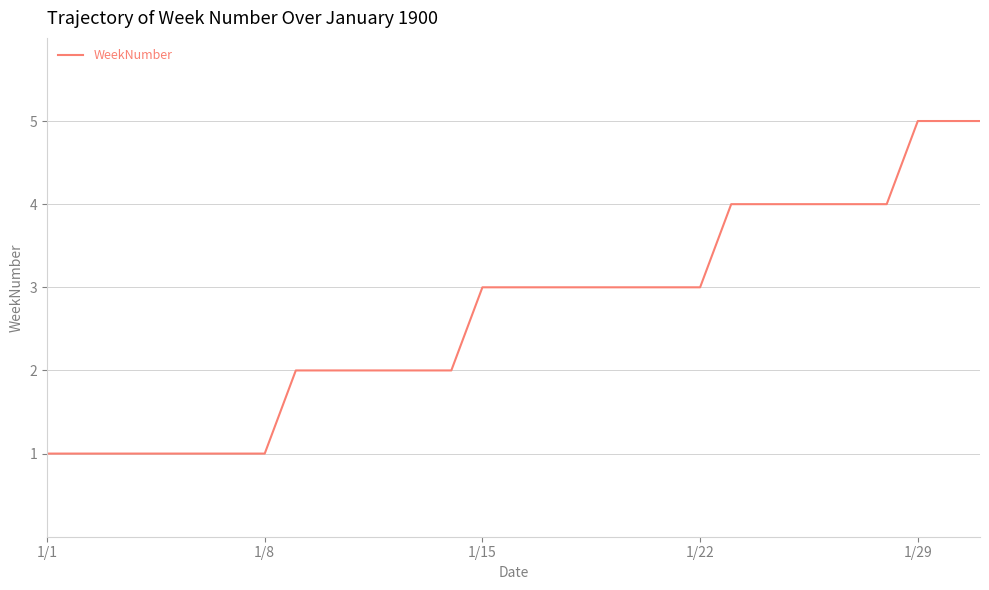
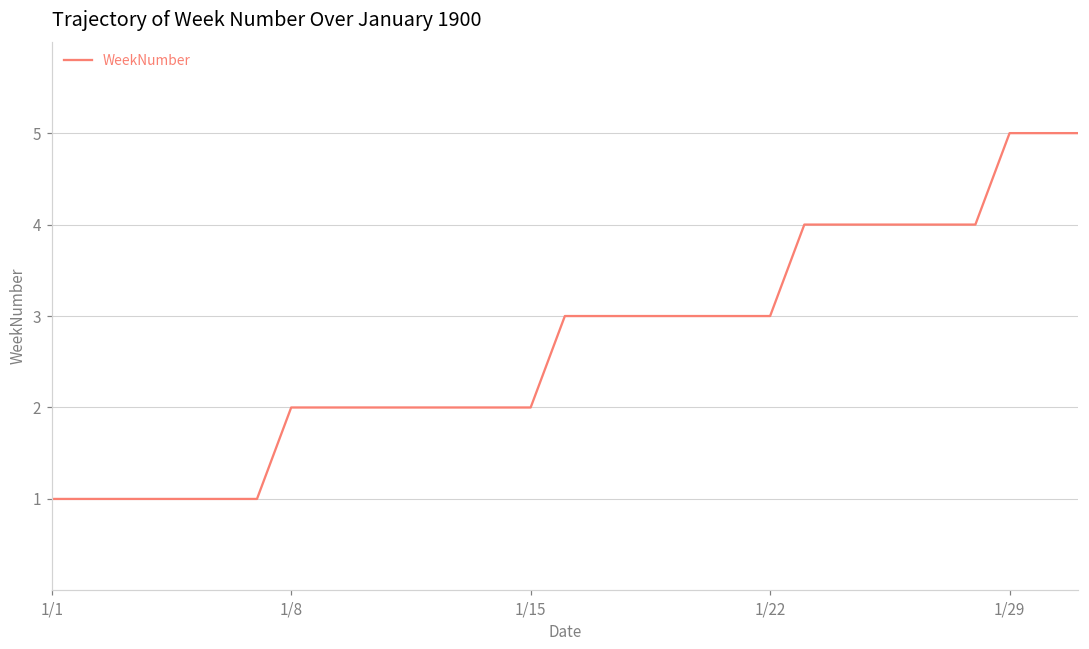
  {
    "1/1": 1,
-   "1/8": 1,
-   "1/15": 3,
+   "1/8": 2,
+   "1/15": 2,
    "1/22": 3,
    "1/29": 5
  }
